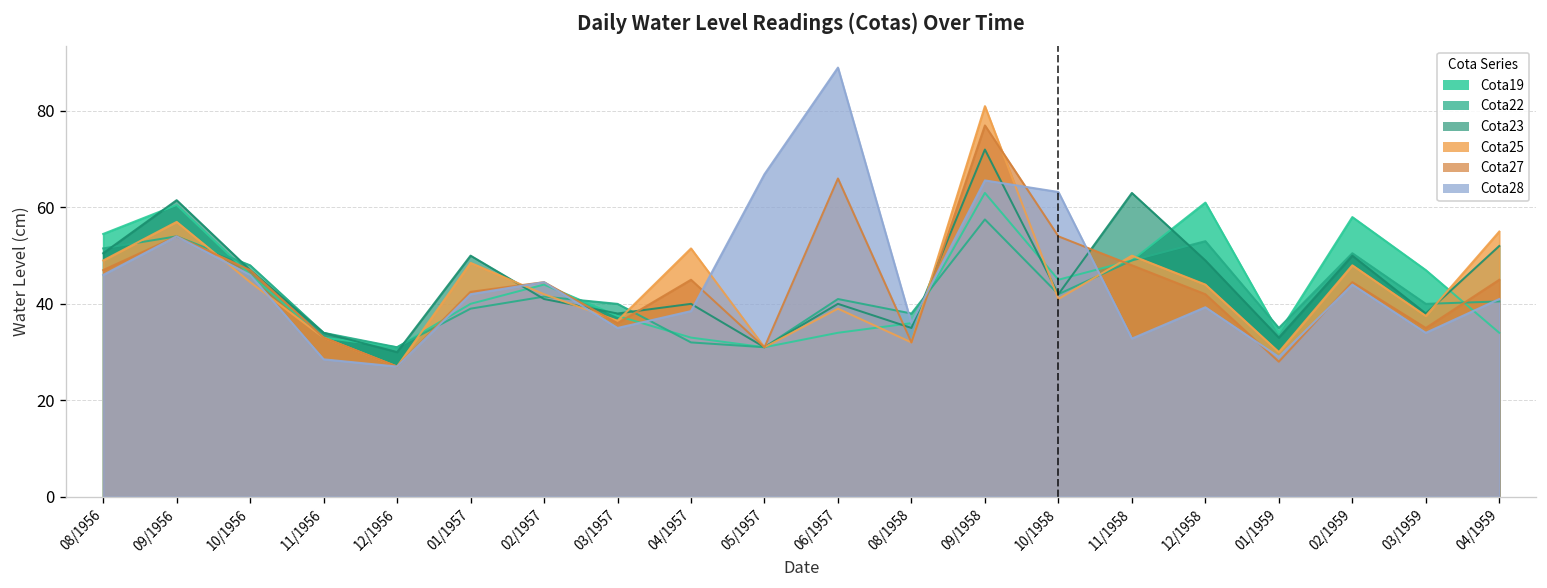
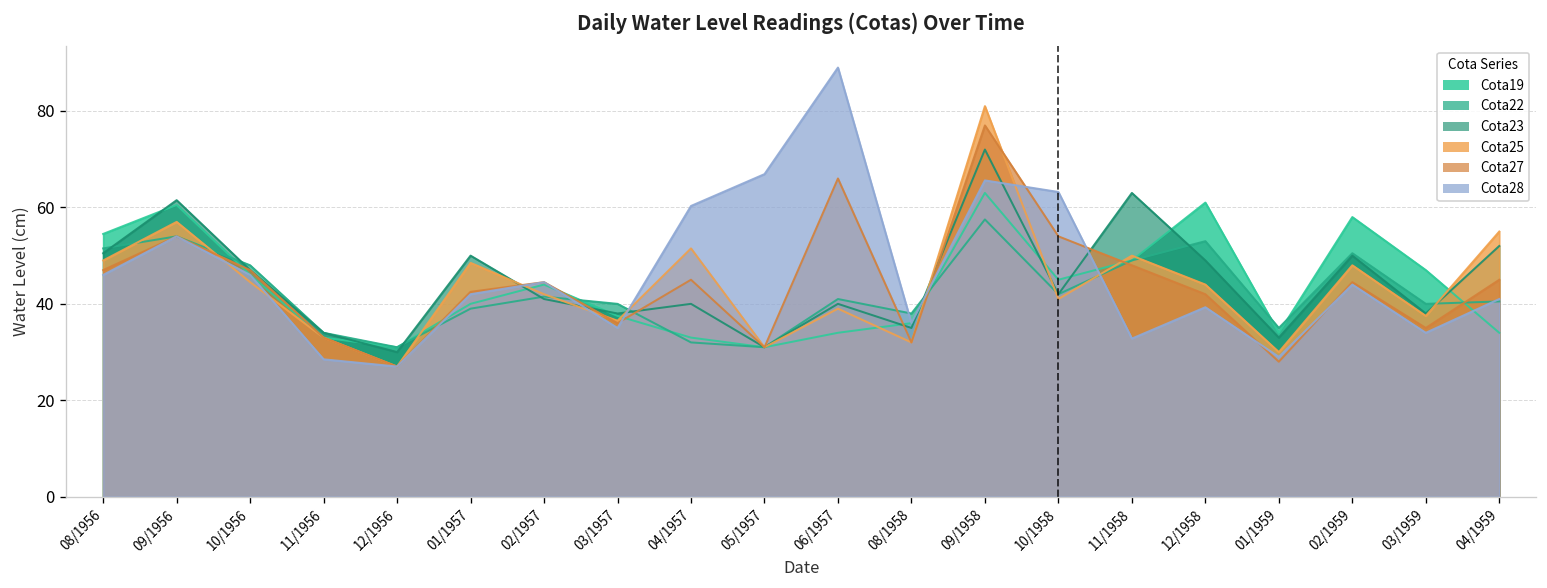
  {
    "Cota28": {
      "08/1956": 46,
      "11/1956": 29,
      "03/1957": 35,
-     "04/1957": 39,
+     "04/1957": 60,
      "05/1957": 67,
      "06/1957": 89,
      "09/1958": 66,
      "10/1958": 63,
      "11/1958": 33,
      "12/1958": 39,
      "01/1959": 29,
      "03/1959": 34
    }
  }
